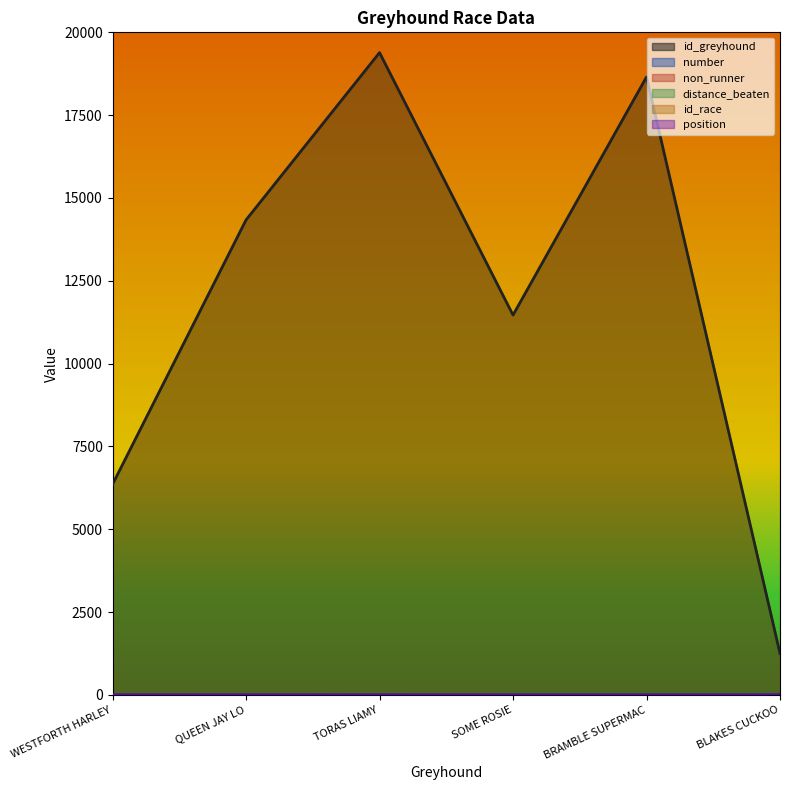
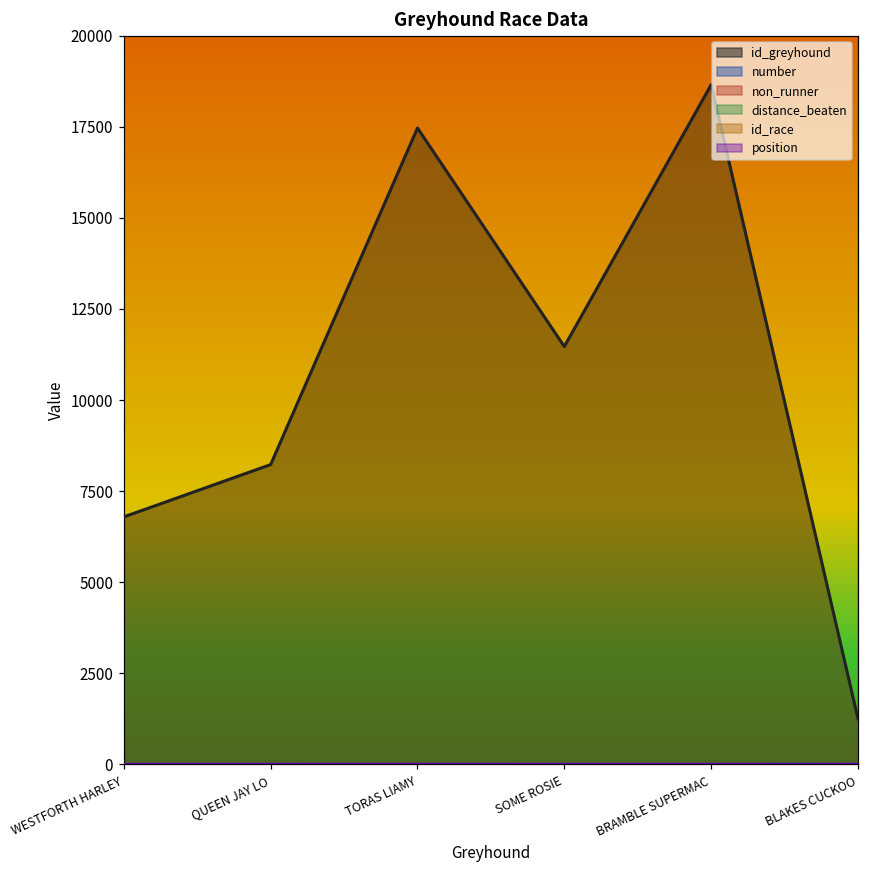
  {
    "id_greyhound": {
-     "WESTFORTH HARLEY": 6400,
-     "QUEEN JAY LO": 14300,
-     "TORAS LIAMY": 19400,
+     "WESTFORTH HARLEY": 6800,
+     "QUEEN JAY LO": 8200,
+     "TORAS LIAMY": 17500,
      "SOME ROSIE": 11500,
      "BRAMBLE SUPERMAC": 18700,
      "BLAKES CUCKOO": 1300
    },
    "position": {
      "WESTFORTH HARLEY": 0,
      "QUEEN JAY LO": 0,
      "TORAS LIAMY": 0,
      "SOME ROSIE": 0,
      "BRAMBLE SUPERMAC": 0,
      "BLAKES CUCKOO": 0
    }
  }
